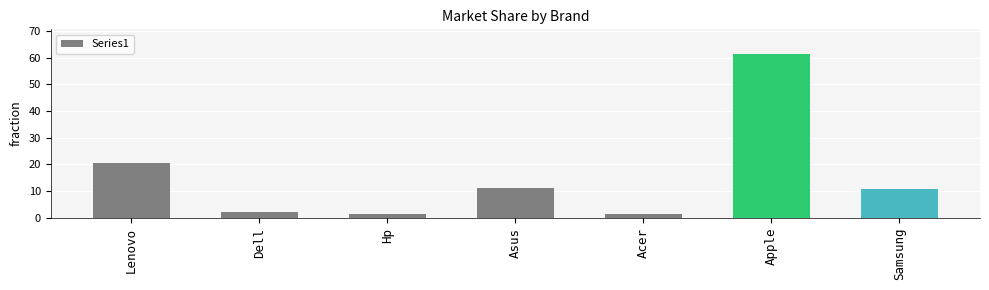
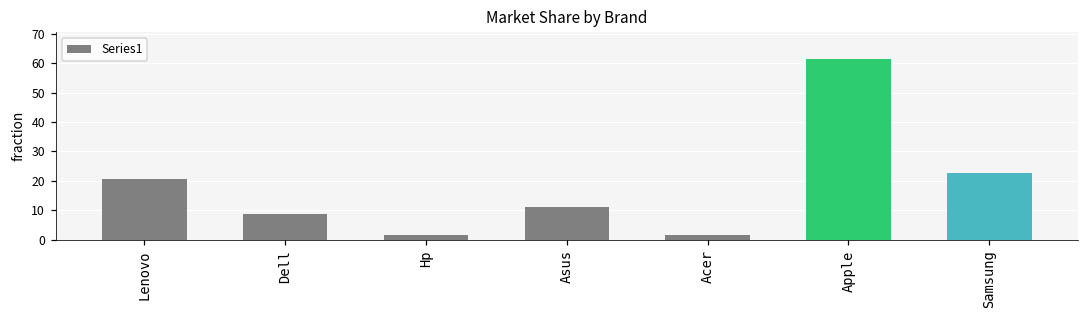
  {
    "Lenovo": 21,
-   "Dell": 2,
+   "Dell": 9,
    "Hp": 2,
    "Asus": 11,
    "Acer": 2,
    "Apple": 61,
-   "Samsung": 11
+   "Samsung": 23
  }
